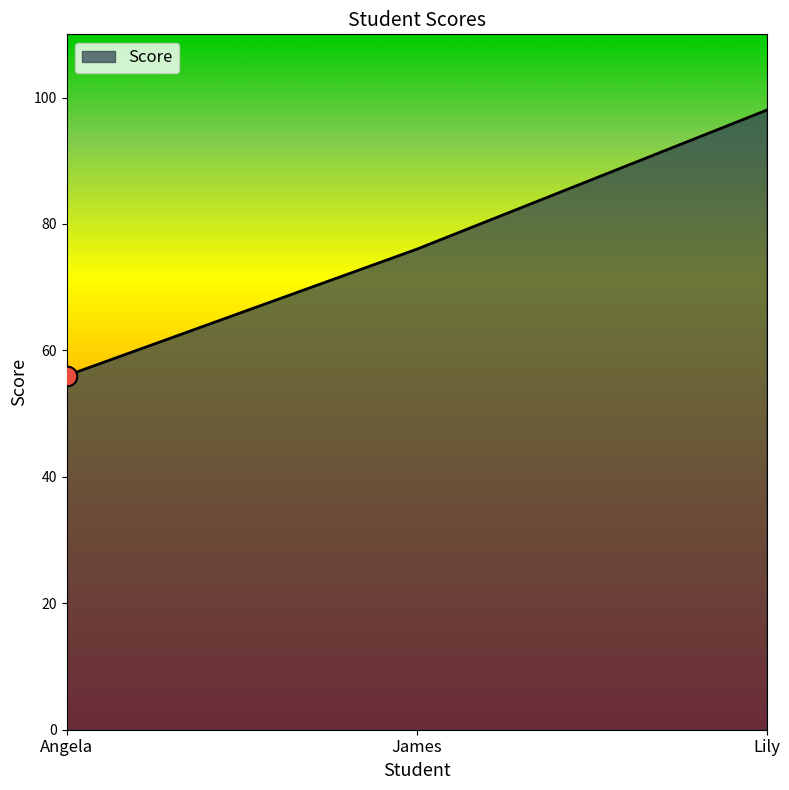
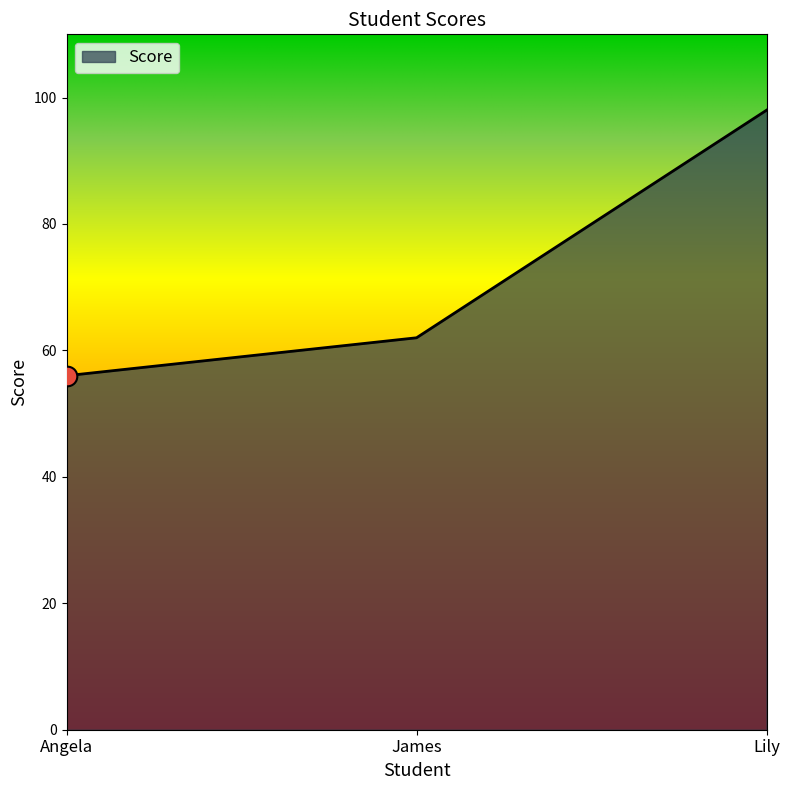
  {
    "Score": {
-     "James": 76,
+     "James": 62,
      "Lily": 98
    }
  }
